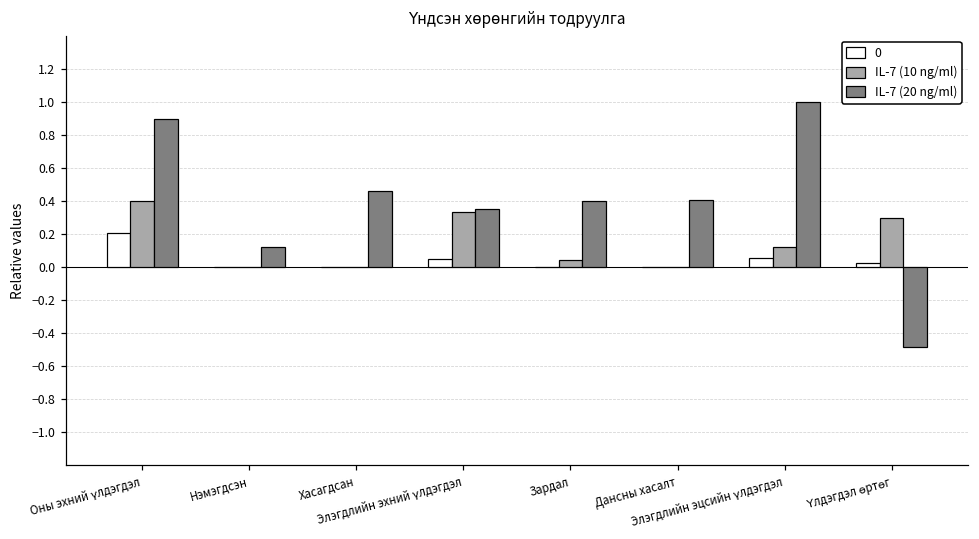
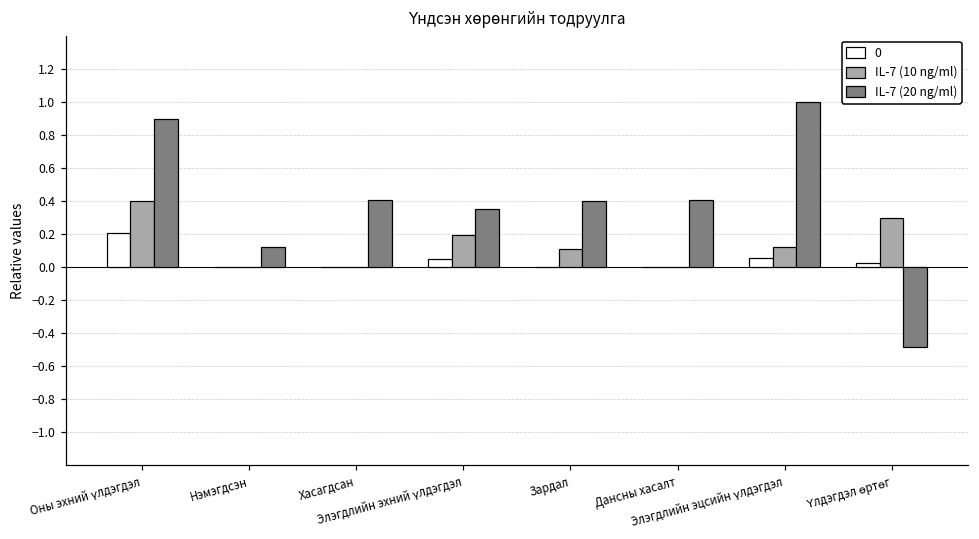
  {
    "0": {
      "Оны эхний үлдэгдэл": 0.21,
      "Нэмэгдсэн": 0.00,
      "Хасагдсан": 0.00,
      "Элэгдлийн эхний үлдэгдэл": 0.05,
      "Дансны хасалт": 0.00,
      "Элэгдлийн эцсийн үлдэгдэл": 0.05,
      "Үлдэгдэл өртөг": 0.03
    },
    "IL-7 (10 ng/ml)": {
      "Оны эхний үлдэгдэл": 0.40,
      "Нэмэгдсэн": 0.00,
      "Хасагдсан": 0.00,
-     "Элэгдлийн эхний үлдэгдэл": 0.34,
-     "Зардал": 0.05,
+     "Элэгдлийн эхний үлдэгдэл": 0.19,
+     "Зардал": 0.11,
      "Дансны хасалт": 0.00,
      "Элэгдлийн эцсийн үлдэгдэл": 0.12,
      "Үлдэгдэл өртөг": 0.29
    },
    "IL-7 (20 ng/ml)": {
      "Оны эхний үлдэгдэл": 0.89,
      "Нэмэгдсэн": 0.12,
-     "Хасагдсан": 0.46,
+     "Хасагдсан": 0.40,
      "Элэгдлийн эхний үлдэгдэл": 0.35,
      "Зардал": 0.40,
      "Дансны хасалт": 0.40,
      "Элэгдлийн эцсийн үлдэгдэл": 1.00,
      "Үлдэгдэл өртөг": -0.48
    }
  }
